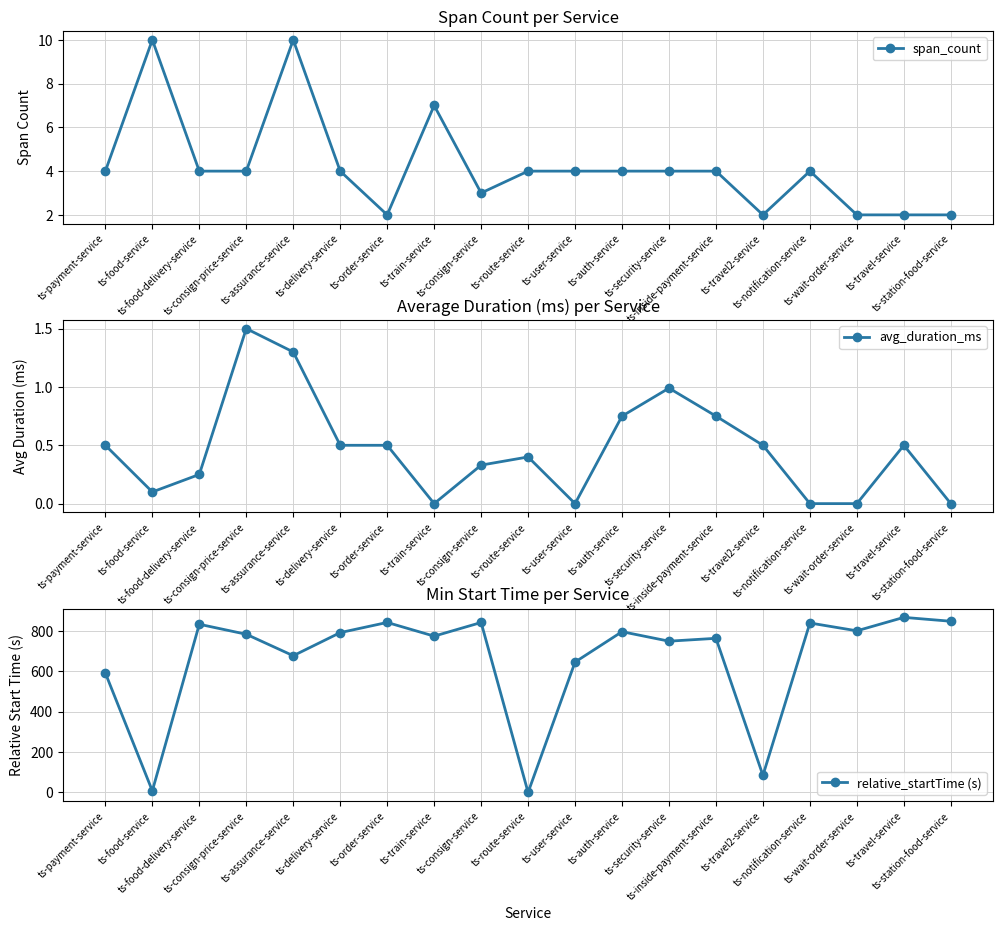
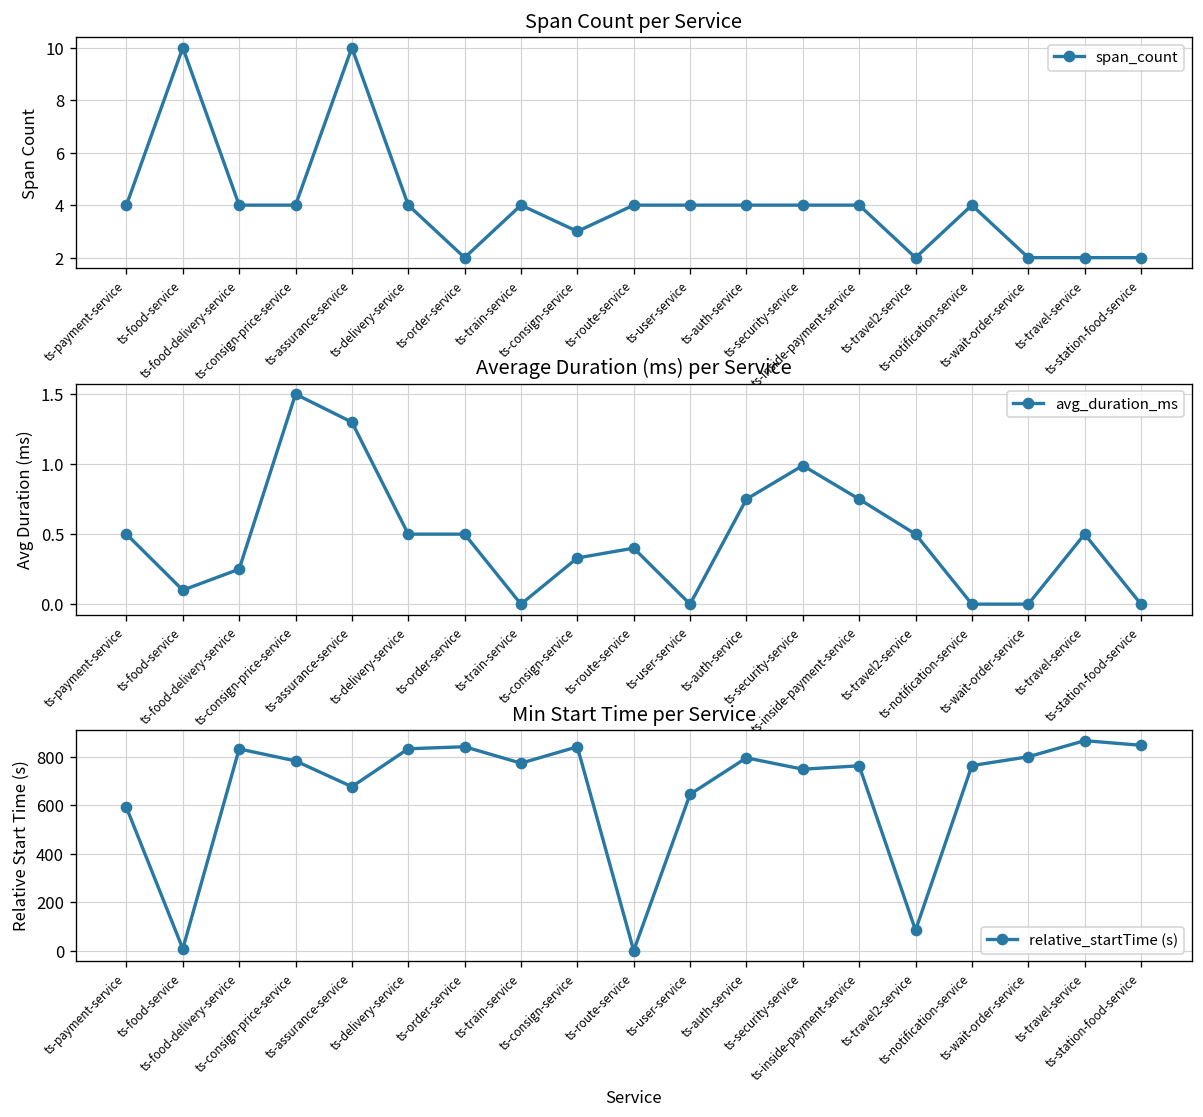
  {
    "Span Count per Service": {
      "ts-payment-service": 4,
      "ts-food-service": 10,
      "ts-food-delivery-service": 4,
      "ts-consign-price-service": 4,
      "ts-assurance-service": 10,
      "ts-delivery-service": 4,
      "ts-order-service": 2,
-     "ts-train-service": 7,
+     "ts-train-service": 4,
      "ts-consign-service": 3,
      "ts-route-service": 4,
      "ts-user-service": 4,
      "ts-auth-service": 4,
      "ts-security-service": 4,
      "ts-inside-payment-service": 4,
      "ts-travel2-service": 2,
      "ts-notification-service": 4,
      "ts-wait-order-service": 2,
      "ts-travel-service": 2,
      "ts-station-food-service": 2
    },
    "Average Duration (ms) per Service": {
      "ts-payment-service": 0.50,
      "ts-food-service": 0.10,
      "ts-food-delivery-service": 0.25,
      "ts-consign-price-service": 1.50,
      "ts-assurance-service": 1.30,
      "ts-delivery-service": 0.50,
      "ts-order-service": 0.50,
      "ts-train-service": 0.00,
      "ts-consign-service": 0.33,
      "ts-route-service": 0.40,
      "ts-user-service": 0.00,
      "ts-auth-service": 0.75,
      "ts-security-service": 0.99,
      "ts-inside-payment-service": 0.75,
      "ts-travel2-service": 0.50,
      "ts-notification-service": 0.00,
      "ts-wait-order-service": 0.00,
      "ts-travel-service": 0.50,
      "ts-station-food-service": 0.00
    },
    "Min Start Time per Service": {
      "ts-payment-service": 590,
      "ts-food-service": 10,
      "ts-food-delivery-service": 830,
      "ts-consign-price-service": 780,
      "ts-assurance-service": 680,
-     "ts-delivery-service": 790,
+     "ts-delivery-service": 830,
      "ts-order-service": 840,
      "ts-train-service": 770,
      "ts-consign-service": 840,
      "ts-route-service": 0,
      "ts-user-service": 650,
      "ts-auth-service": 800,
      "ts-security-service": 750,
      "ts-inside-payment-service": 760,
      "ts-travel2-service": 80,
-     "ts-notification-service": 840,
+     "ts-notification-service": 760,
      "ts-wait-order-service": 800,
      "ts-travel-service": 870,
      "ts-station-food-service": 850
    }
  }
